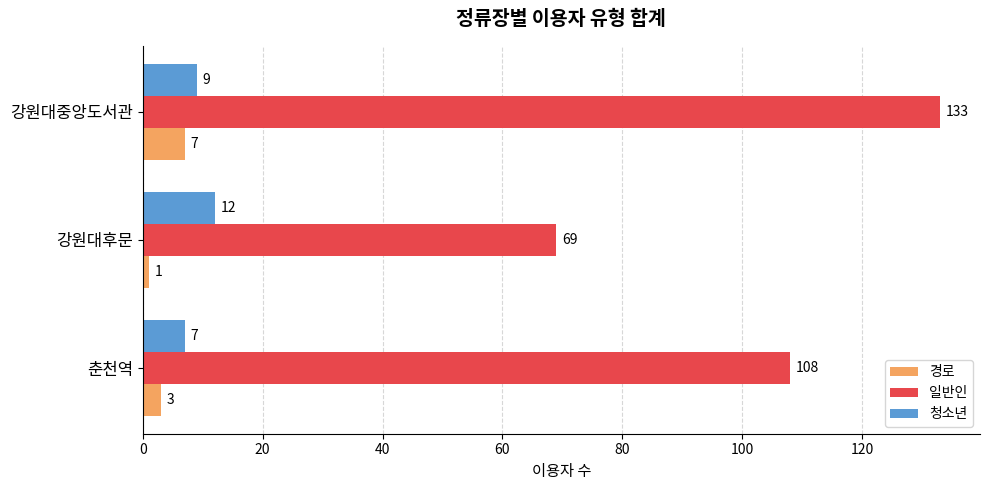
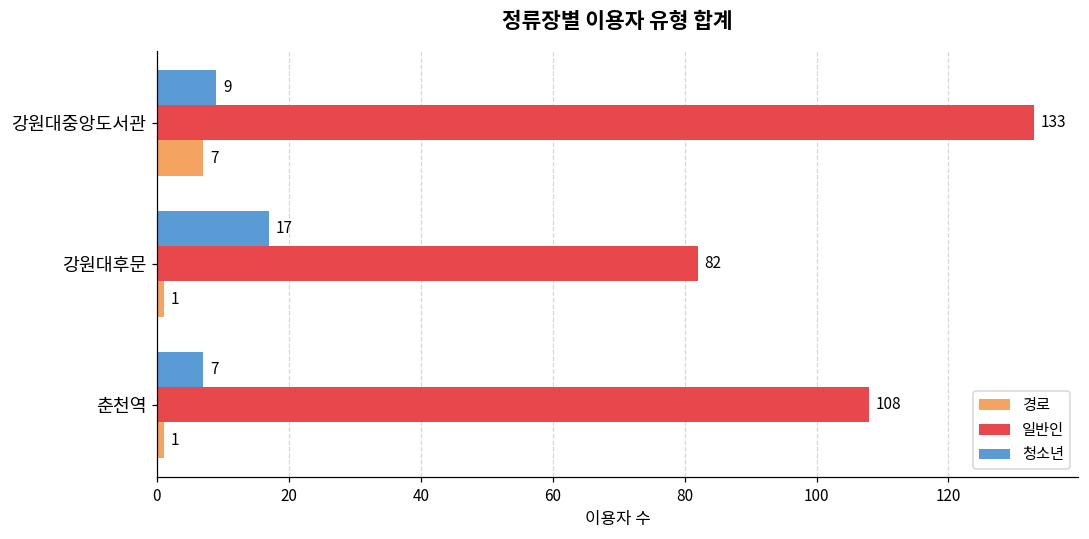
  {
    "경로": {
      "강원대중앙도서관": 7,
      "강원대후문": 1,
-     "춘천역": 3
+     "춘천역": 1
    },
    "일반인": {
      "강원대중앙도서관": 133,
-     "강원대후문": 69,
+     "강원대후문": 82,
      "춘천역": 108
    },
    "청소년": {
      "강원대중앙도서관": 9,
-     "강원대후문": 12,
+     "강원대후문": 17,
      "춘천역": 7
    }
  }
